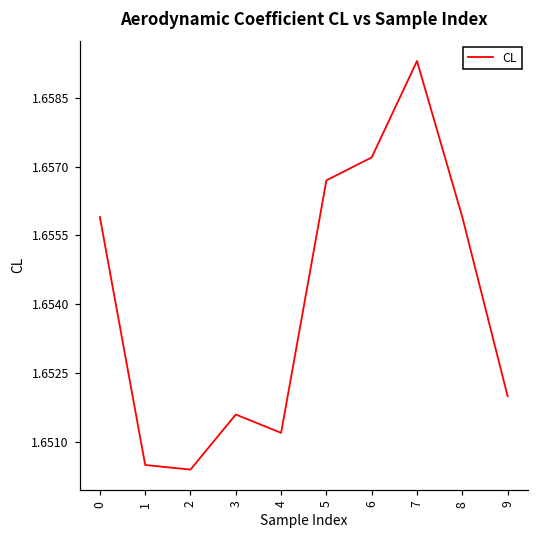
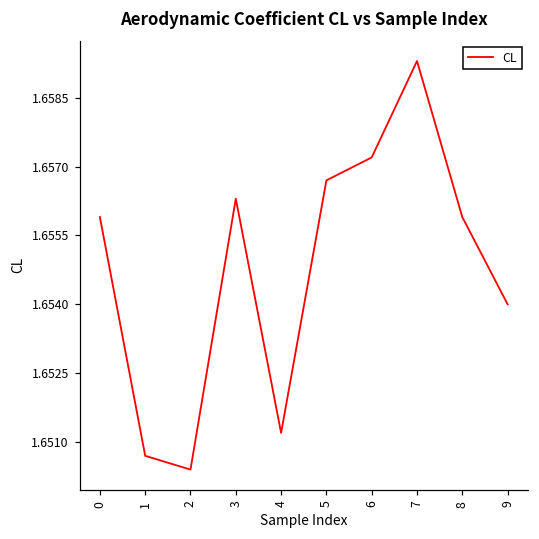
  {
    "0": 1.6559,
-   "1": 1.6505,
+   "1": 1.6507,
    "2": 1.6504,
-   "3": 1.6516,
+   "3": 1.6563,
    "4": 1.6512,
    "5": 1.6567,
    "6": 1.6572,
    "7": 1.6593,
    "8": 1.6559,
-   "9": 1.652
+   "9": 1.654
  }
